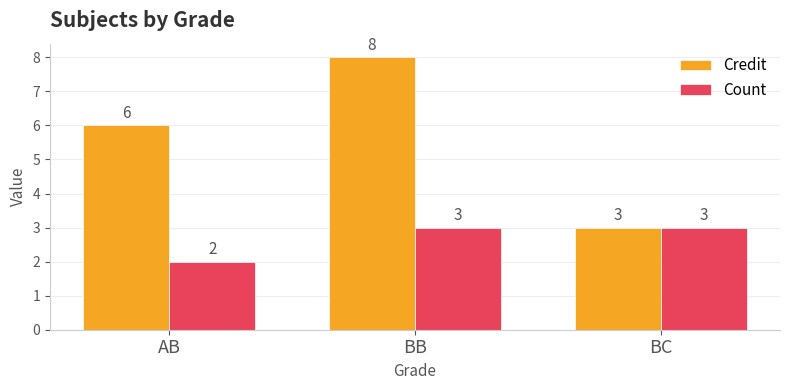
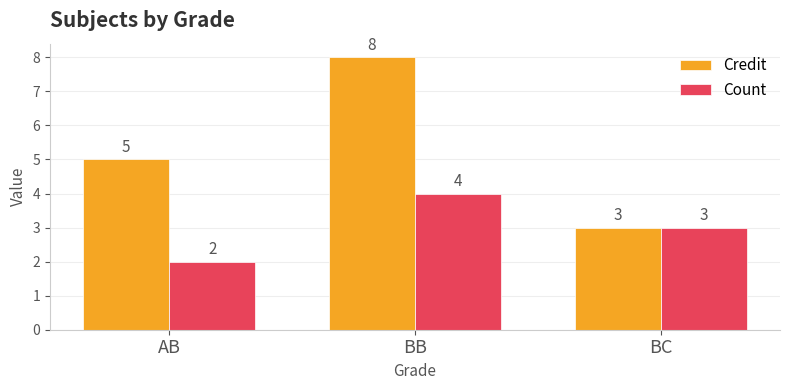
  {
    "Credit": {
-     "AB": 6,
+     "AB": 5,
      "BB": 8,
      "BC": 3
    },
    "Count": {
      "AB": 2,
-     "BB": 3,
+     "BB": 4,
      "BC": 3
    }
  }
